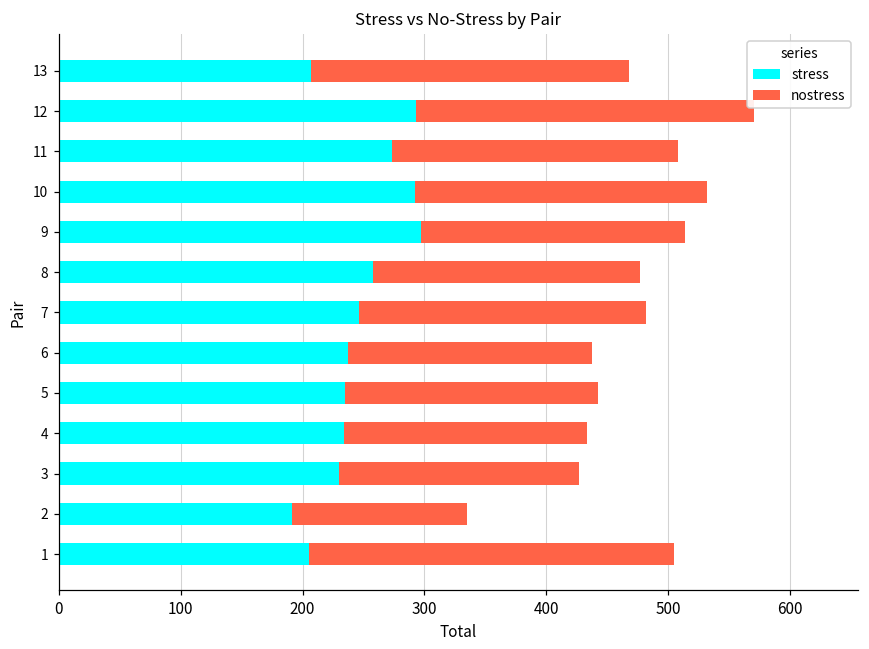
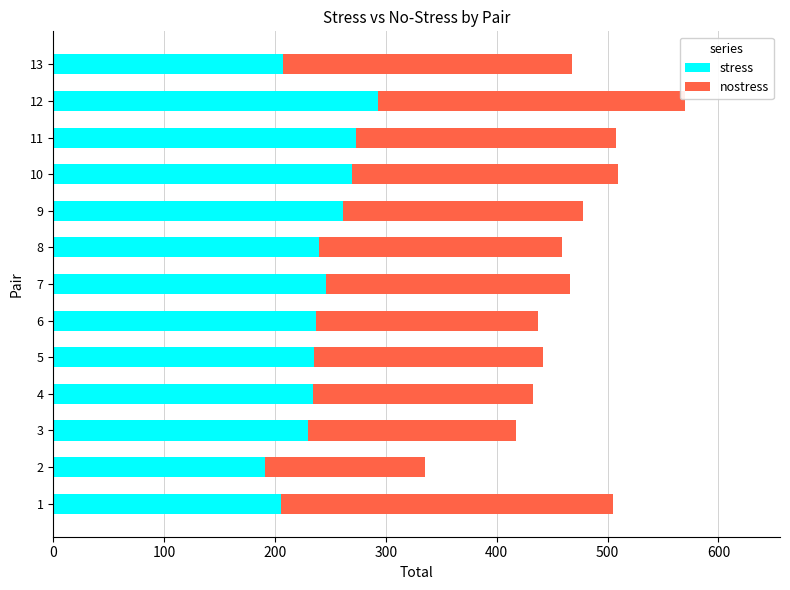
  {
    "stress": {
      "13": 207,
      "12": 293,
      "11": 273,
-     "10": 292,
-     "9": 297,
-     "8": 258,
+     "10": 269,
+     "9": 261,
+     "8": 240,
      "7": 246,
      "6": 237,
      "5": 235,
      "4": 234,
      "3": 230,
      "2": 191,
      "1": 205
    },
    "nostress": {
      "13": 261,
      "12": 277,
      "11": 235,
      "10": 240,
      "9": 217,
      "8": 219,
-     "7": 236,
+     "7": 220,
      "6": 200,
      "5": 207,
      "4": 199,
-     "3": 197,
+     "3": 187,
      "2": 144,
      "1": 300
    }
  }
